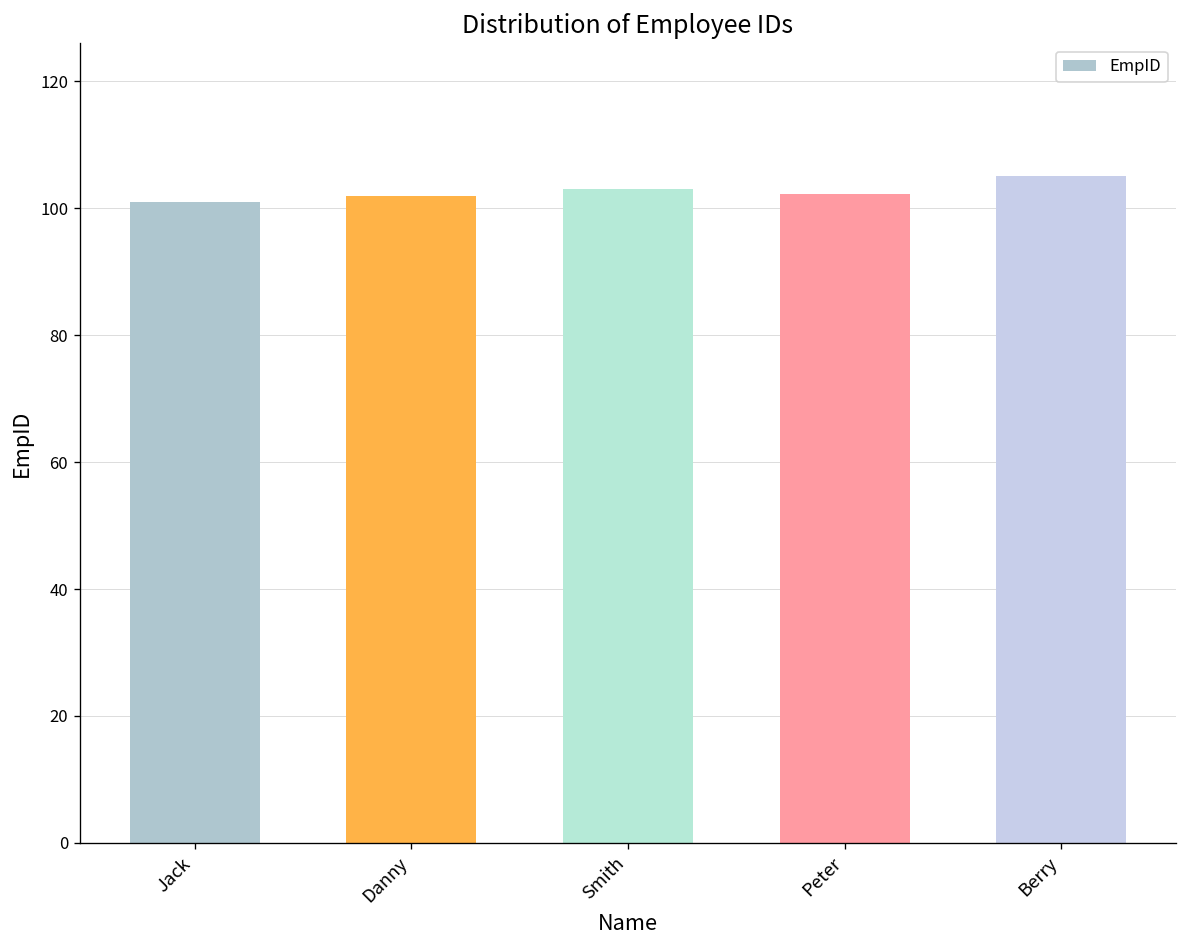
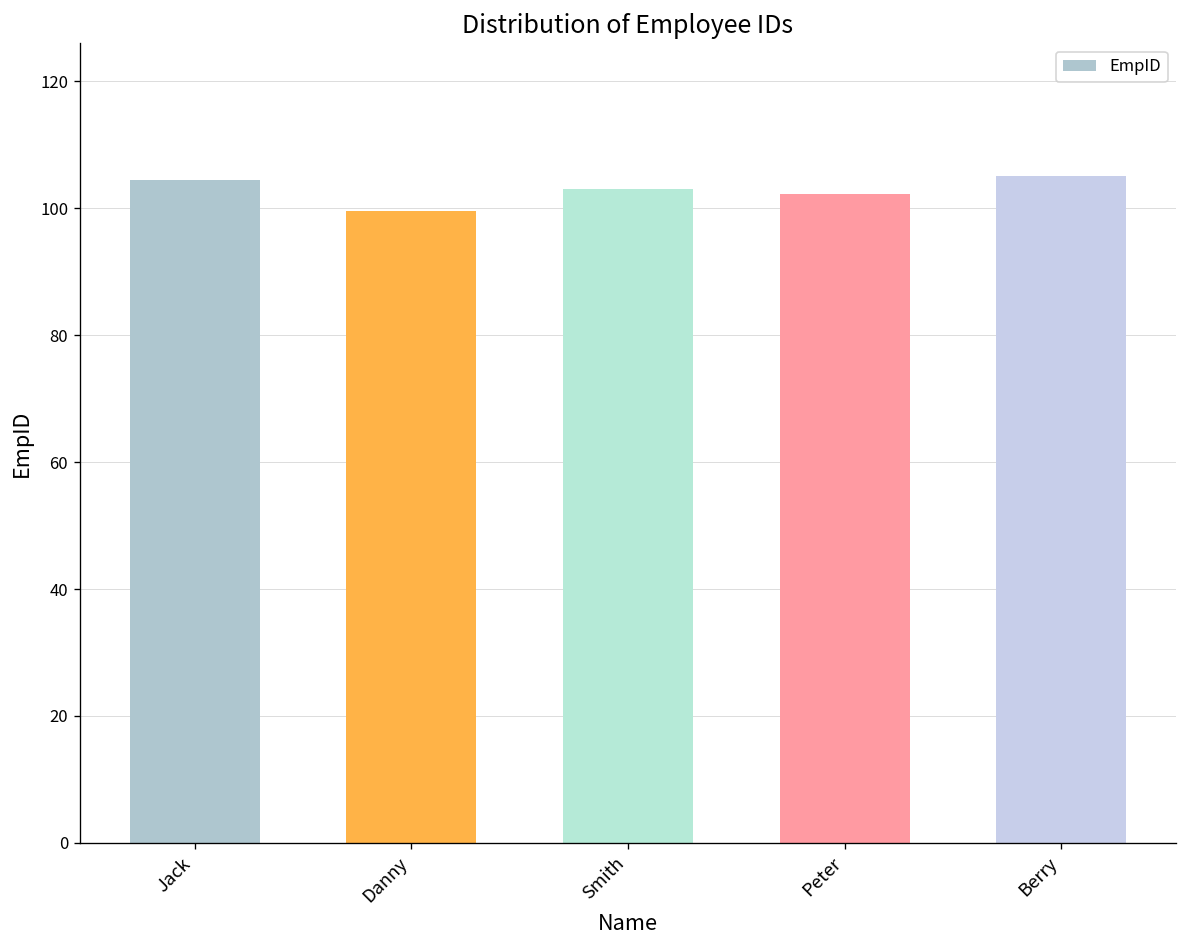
  {
-   "Jack": 101,
-   "Danny": 102,
+   "Jack": 105,
+   "Danny": 100,
    "Smith": 103,
    "Peter": 102,
    "Berry": 105
  }
